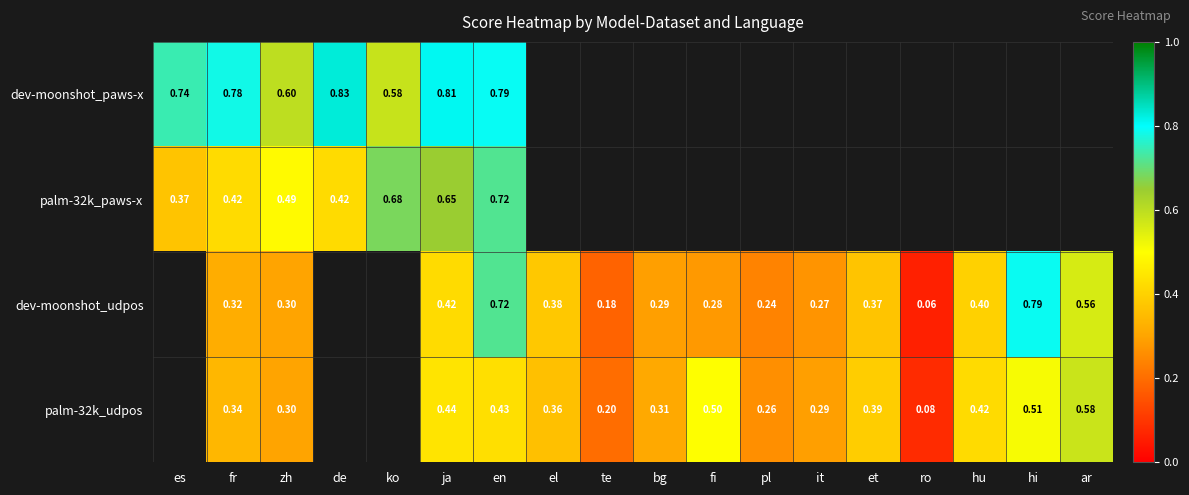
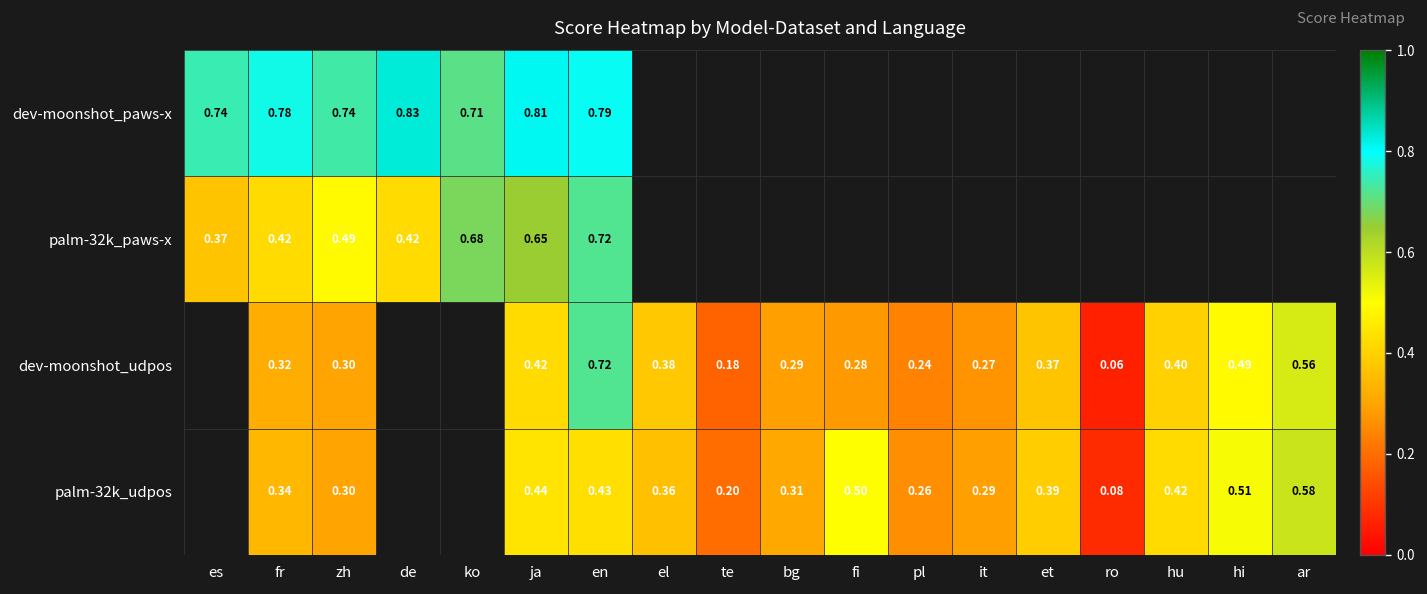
  {
    "dev-moonshot_paws-x": {
      "es": 0.74,
      "fr": 0.78,
-     "zh": 0.60,
+     "zh": 0.74,
      "de": 0.83,
-     "ko": 0.58,
+     "ko": 0.71,
      "ja": 0.81,
      "en": 0.79
    },
    "palm-32k_paws-x": {
      "es": 0.37,
      "fr": 0.42,
      "zh": 0.49,
      "de": 0.42,
      "ko": 0.68,
      "ja": 0.65,
      "en": 0.72
    },
    "dev-moonshot_udpos": {
      "fr": 0.32,
      "zh": 0.30,
      "ja": 0.42,
      "en": 0.72,
      "el": 0.38,
      "te": 0.18,
      "bg": 0.29,
      "fi": 0.28,
      "pl": 0.24,
      "it": 0.27,
      "et": 0.37,
      "ro": 0.06,
      "hu": 0.40,
-     "hi": 0.79,
+     "hi": 0.49,
      "ar": 0.56
    },
    "palm-32k_udpos": {
      "fr": 0.34,
      "zh": 0.30,
      "ja": 0.44,
      "en": 0.43,
      "el": 0.36,
      "te": 0.20,
      "bg": 0.31,
      "fi": 0.50,
      "pl": 0.26,
      "it": 0.29,
      "et": 0.39,
      "ro": 0.08,
      "hu": 0.42,
      "hi": 0.51,
      "ar": 0.58
    }
  }
